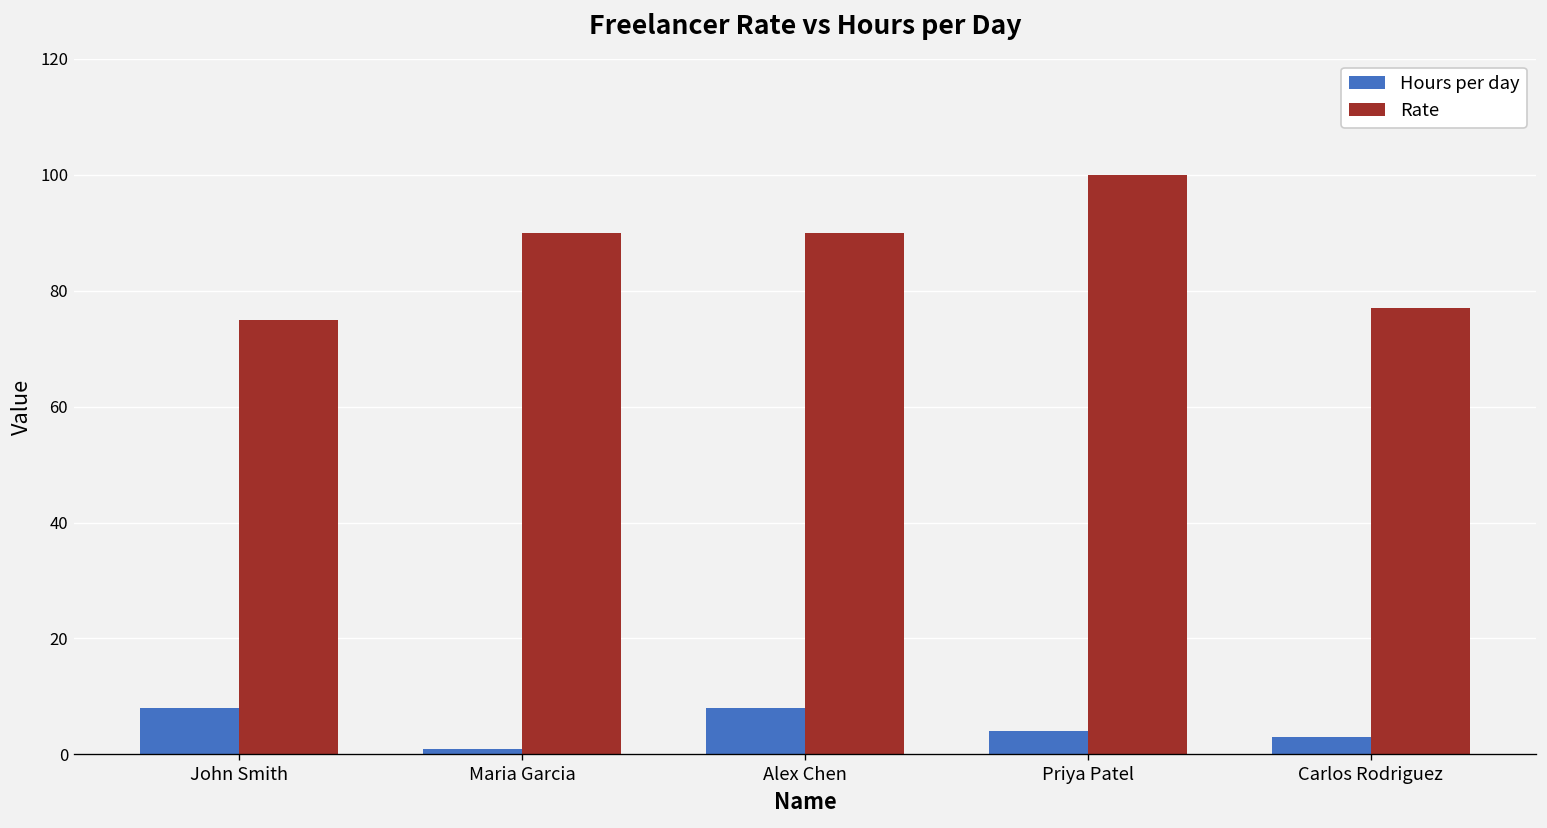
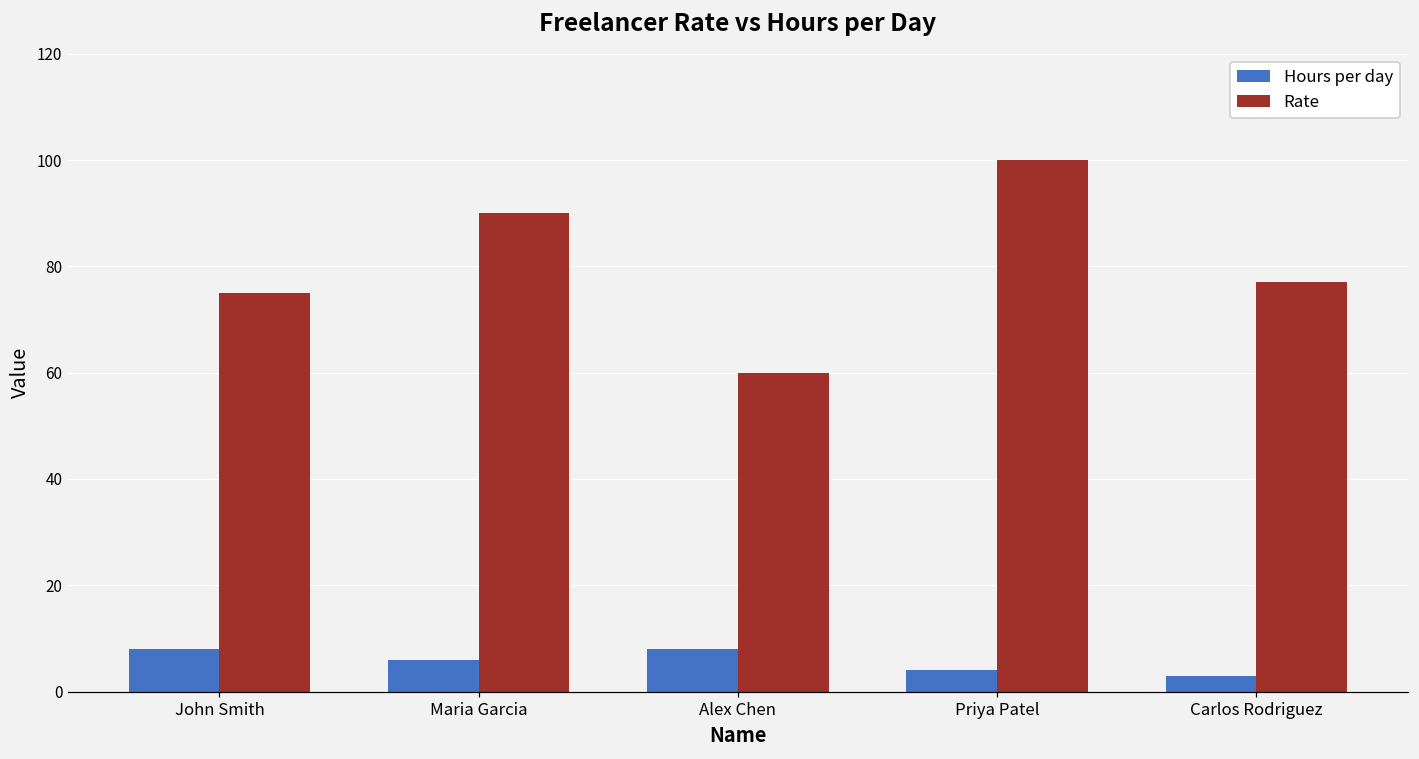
  {
    "Hours per day": {
      "John Smith": 8,
-     "Maria Garcia": 1,
+     "Maria Garcia": 6,
      "Alex Chen": 8,
      "Priya Patel": 4,
      "Carlos Rodriguez": 3
    },
    "Rate": {
      "John Smith": 75,
      "Maria Garcia": 90,
-     "Alex Chen": 90,
+     "Alex Chen": 60,
      "Priya Patel": 100,
      "Carlos Rodriguez": 77
    }
  }
